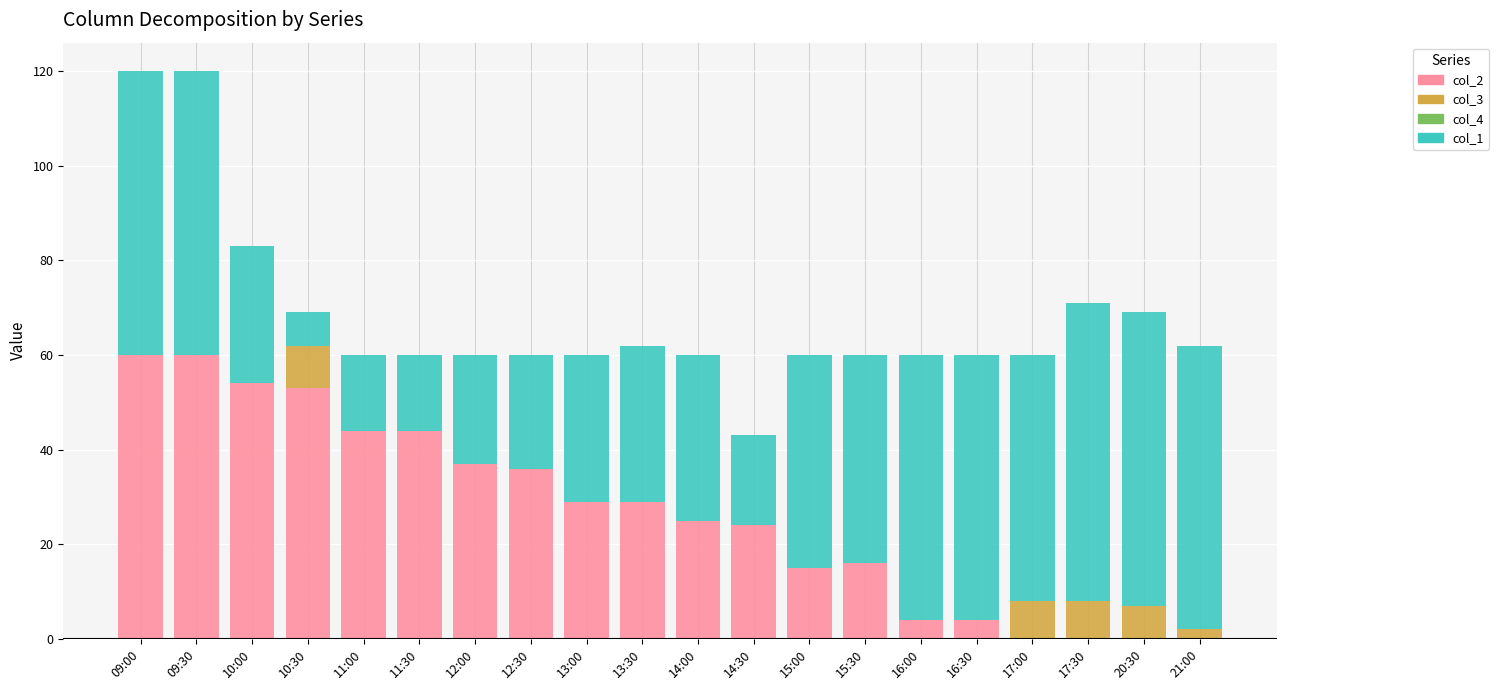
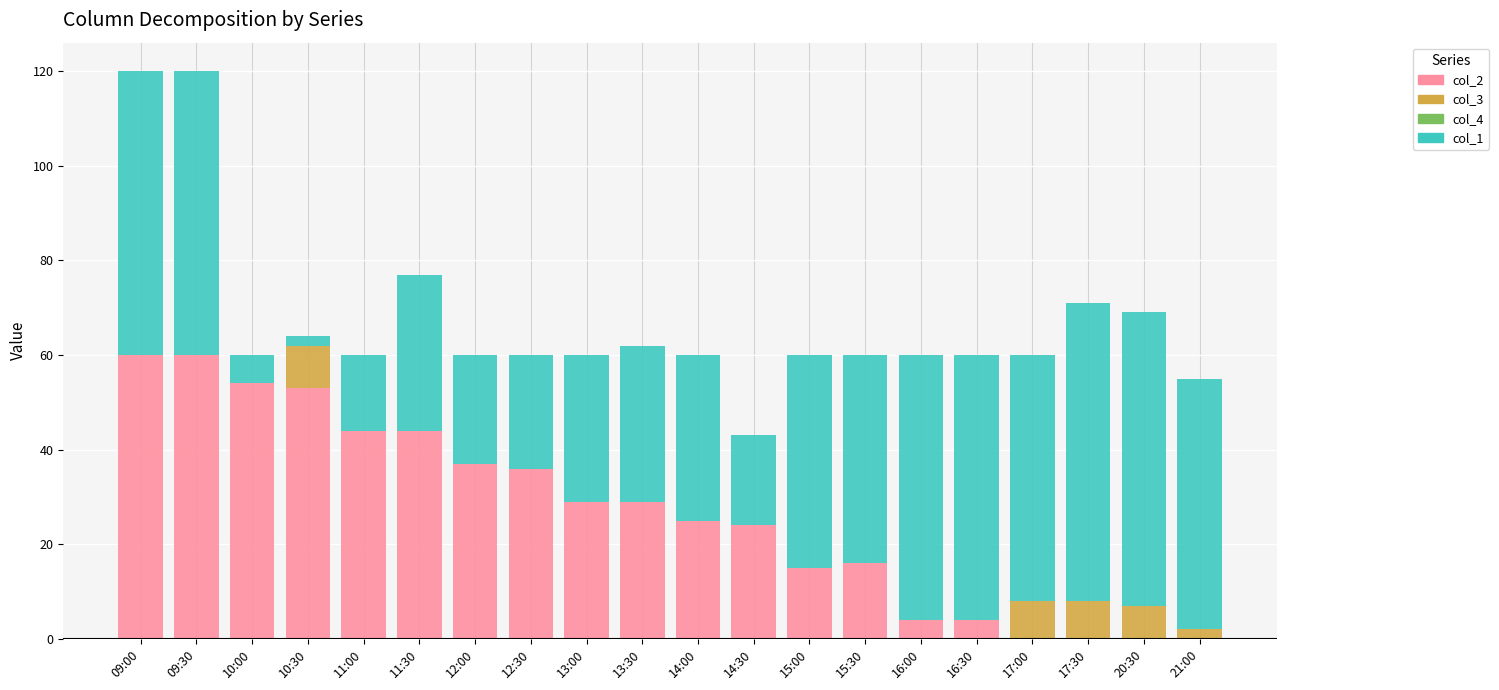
  {
    "col_1": {
      "09:00": 60,
      "09:30": 60,
-     "10:00": 29,
-     "10:30": 7,
+     "10:00": 6,
+     "10:30": 2,
      "11:00": 16,
-     "11:30": 16,
+     "11:30": 33,
      "12:00": 23,
      "12:30": 24,
      "13:00": 31,
      "13:30": 33,
      "14:00": 35,
      "14:30": 19,
      "15:00": 45,
      "15:30": 44,
      "16:00": 56,
      "16:30": 56,
      "17:00": 52,
      "17:30": 63,
      "20:30": 62,
-     "21:00": 60
+     "21:00": 53
    }
  }
